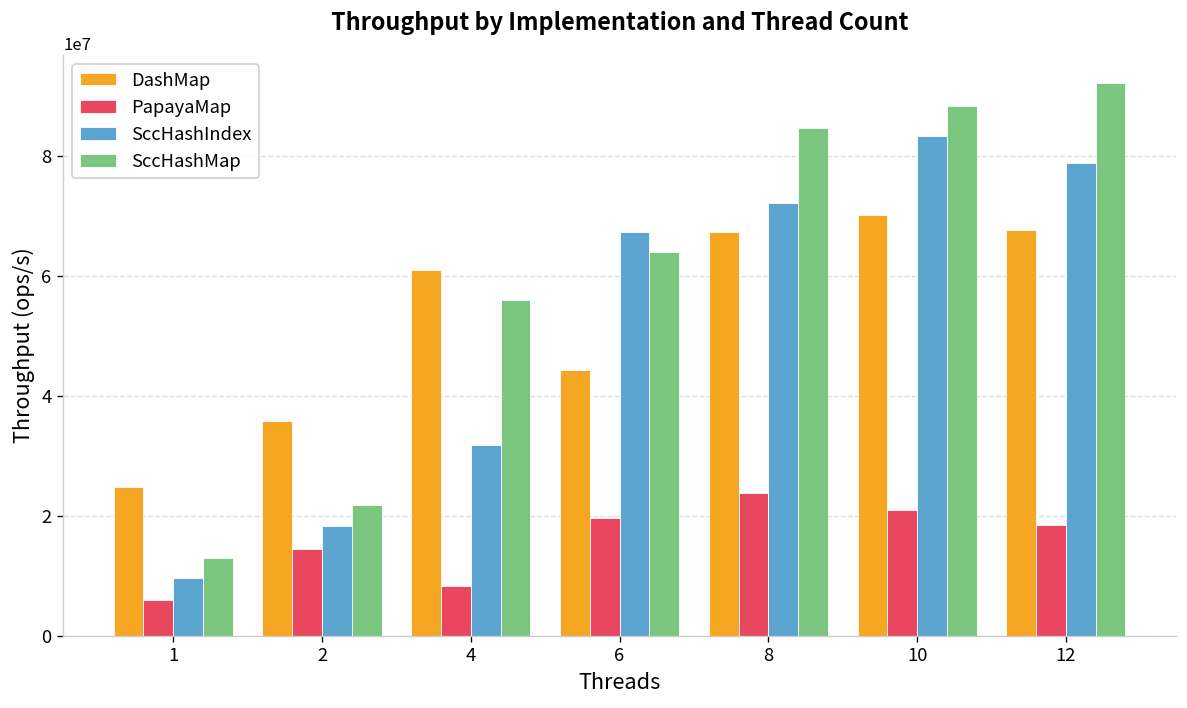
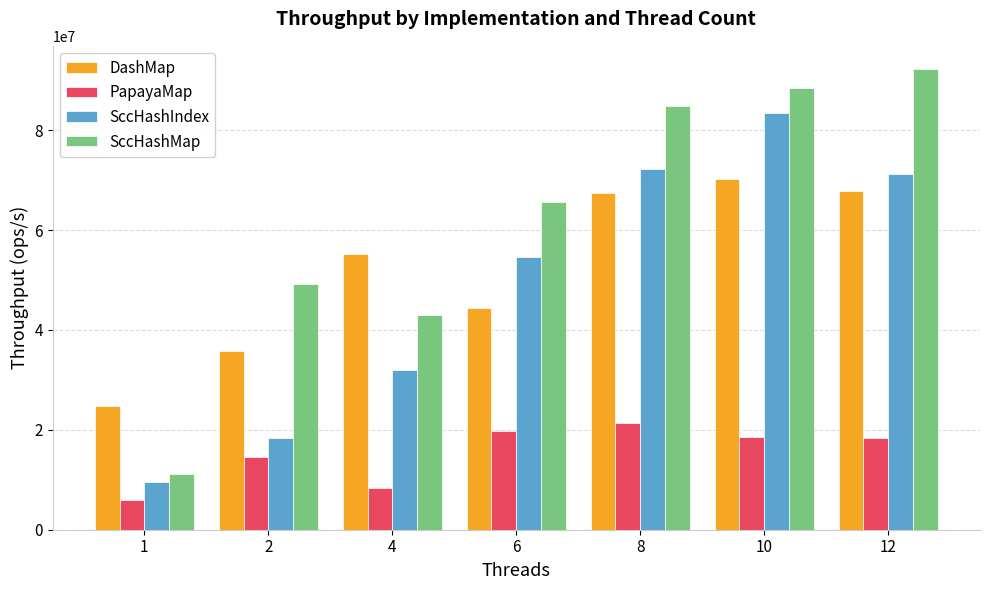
  {
    "DashMap": {
      "1": 25000000,
      "2": 36000000,
-     "4": 61000000,
+     "4": 55000000,
      "6": 44000000,
      "8": 67000000,
      "10": 70000000,
      "12": 68000000
    },
    "PapayaMap": {
      "1": 6000000,
      "2": 15000000,
      "4": 8000000,
      "6": 20000000,
-     "8": 24000000,
-     "10": 21000000,
+     "8": 21000000,
+     "10": 19000000,
      "12": 18000000
    },
    "SccHashIndex": {
      "1": 10000000,
      "2": 18000000,
      "4": 32000000,
-     "6": 67000000,
+     "6": 55000000,
      "8": 72000000,
      "10": 83000000,
-     "12": 79000000
+     "12": 71000000
    },
    "SccHashMap": {
-     "1": 13000000,
-     "2": 22000000,
-     "4": 56000000,
-     "6": 64000000,
+     "1": 11000000,
+     "2": 49000000,
+     "4": 43000000,
+     "6": 66000000,
      "8": 85000000,
      "10": 88000000,
      "12": 92000000
    }
  }
